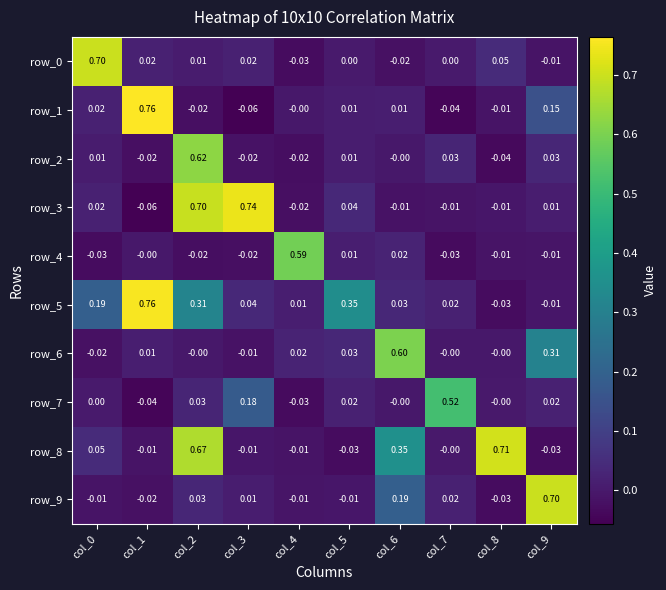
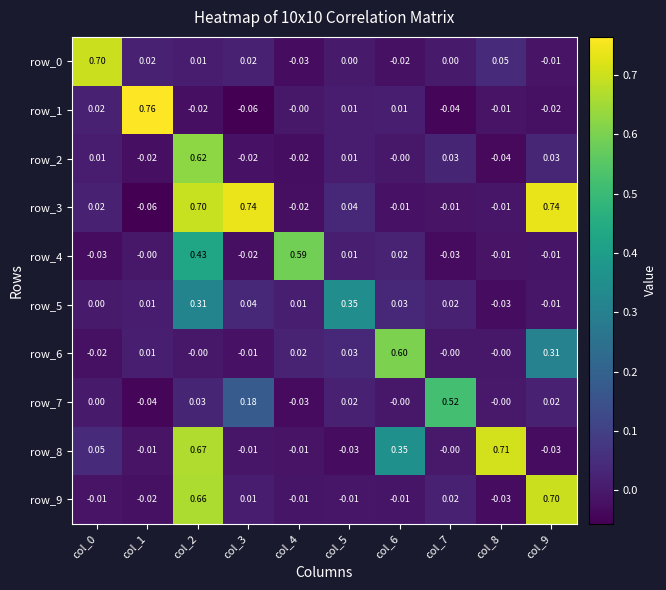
  {
    "row_0": {
      "col_0": 0.70,
      "col_1": 0.02,
      "col_2": 0.01,
      "col_3": 0.02,
      "col_4": -0.03,
      "col_5": 0.00,
      "col_6": -0.02,
      "col_7": 0.00,
      "col_8": 0.05,
      "col_9": -0.01
    },
    "row_1": {
      "col_0": 0.02,
      "col_1": 0.76,
      "col_2": -0.02,
      "col_3": -0.06,
      "col_4": -0.00,
      "col_5": 0.01,
      "col_6": 0.01,
      "col_7": -0.04,
      "col_8": -0.01,
-     "col_9": 0.15
+     "col_9": -0.02
    },
    "row_2": {
      "col_0": 0.01,
      "col_1": -0.02,
      "col_2": 0.62,
      "col_3": -0.02,
      "col_4": -0.02,
      "col_5": 0.01,
      "col_6": -0.00,
      "col_7": 0.03,
      "col_8": -0.04,
      "col_9": 0.03
    },
    "row_3": {
      "col_0": 0.02,
      "col_1": -0.06,
      "col_2": 0.70,
      "col_3": 0.74,
      "col_4": -0.02,
      "col_5": 0.04,
      "col_6": -0.01,
      "col_7": -0.01,
      "col_8": -0.01,
-     "col_9": 0.01
+     "col_9": 0.74
    },
    "row_4": {
      "col_0": -0.03,
      "col_1": -0.00,
-     "col_2": -0.02,
+     "col_2": 0.43,
      "col_3": -0.02,
      "col_4": 0.59,
      "col_5": 0.01,
      "col_6": 0.02,
      "col_7": -0.03,
      "col_8": -0.01,
      "col_9": -0.01
    },
    "row_5": {
-     "col_0": 0.19,
-     "col_1": 0.76,
+     "col_0": 0.00,
+     "col_1": 0.01,
      "col_2": 0.31,
      "col_3": 0.04,
      "col_4": 0.01,
      "col_5": 0.35,
      "col_6": 0.03,
      "col_7": 0.02,
      "col_8": -0.03,
      "col_9": -0.01
    },
    "row_6": {
      "col_0": -0.02,
      "col_1": 0.01,
      "col_2": -0.00,
      "col_3": -0.01,
      "col_4": 0.02,
      "col_5": 0.03,
      "col_6": 0.60,
      "col_7": -0.00,
      "col_8": -0.00,
      "col_9": 0.31
    },
    "row_7": {
      "col_0": 0.00,
      "col_1": -0.04,
      "col_2": 0.03,
      "col_3": 0.18,
      "col_4": -0.03,
      "col_5": 0.02,
      "col_6": -0.00,
      "col_7": 0.52,
      "col_8": -0.00,
      "col_9": 0.02
    },
    "row_8": {
      "col_0": 0.05,
      "col_1": -0.01,
      "col_2": 0.67,
      "col_3": -0.01,
      "col_4": -0.01,
      "col_5": -0.03,
      "col_6": 0.35,
      "col_7": -0.00,
      "col_8": 0.71,
      "col_9": -0.03
    },
    "row_9": {
      "col_0": -0.01,
      "col_1": -0.02,
-     "col_2": 0.03,
+     "col_2": 0.66,
      "col_3": 0.01,
      "col_4": -0.01,
      "col_5": -0.01,
-     "col_6": 0.19,
+     "col_6": -0.01,
      "col_7": 0.02,
      "col_8": -0.03,
      "col_9": 0.70
    }
  }
